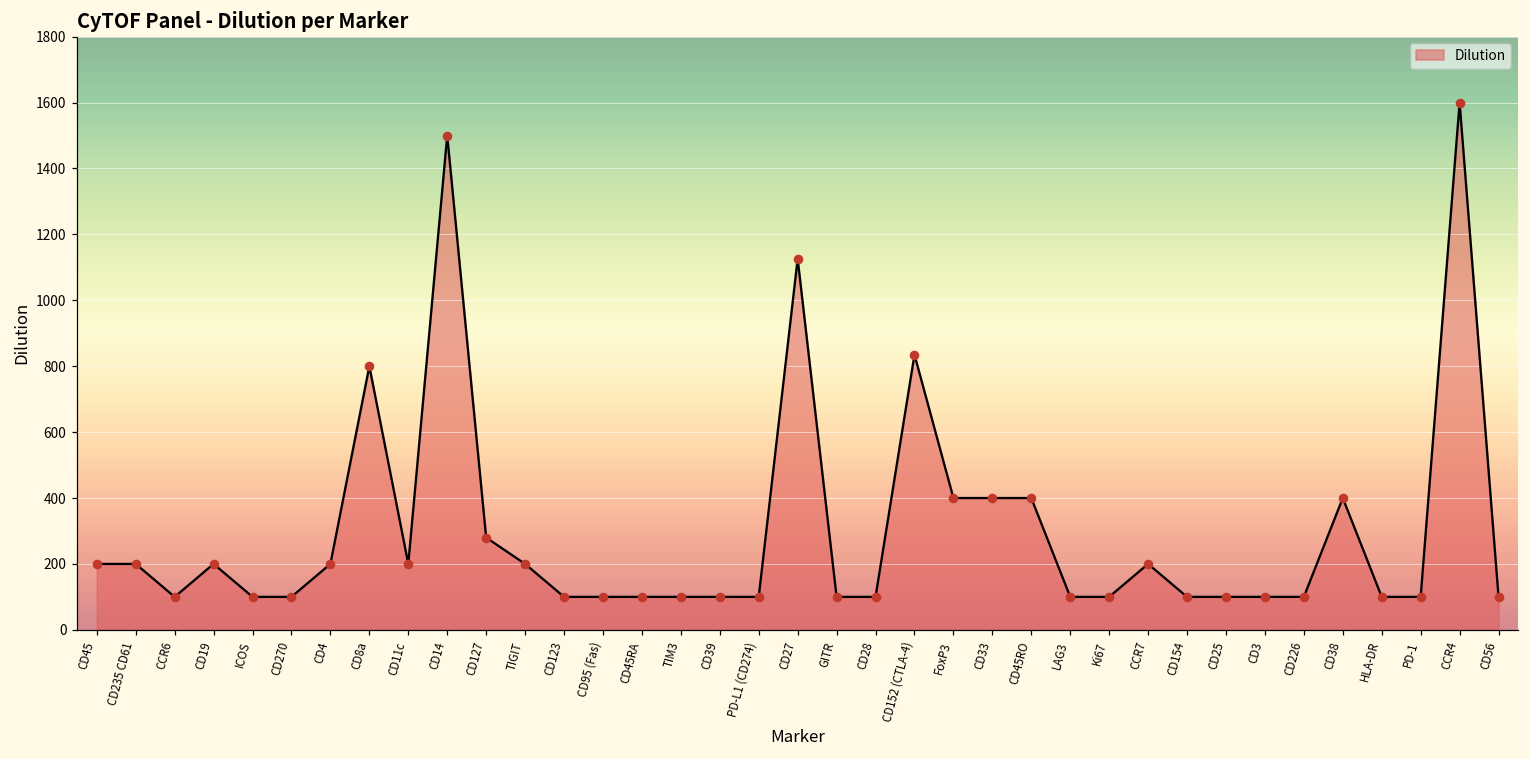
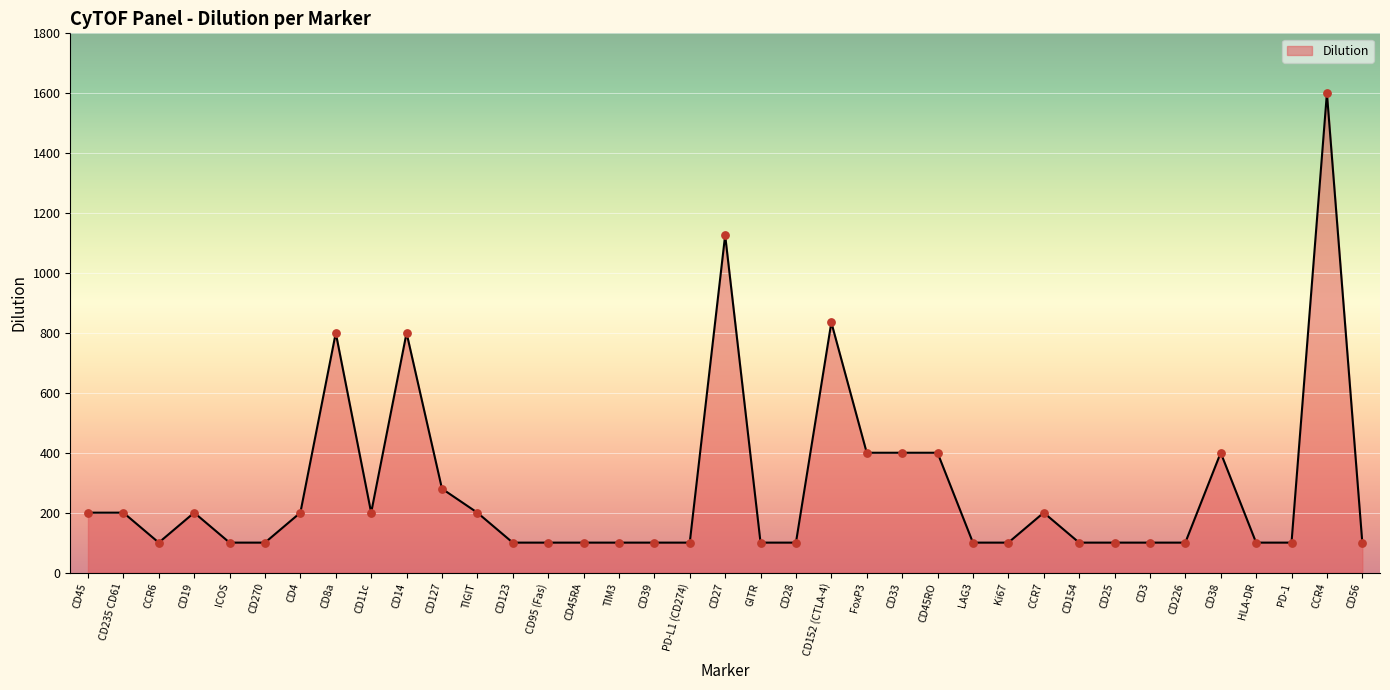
  {
    "CD45": 200,
    "CD235 CD61": 200,
    "CCR6": 100,
    "CD19": 200,
    "ICOS": 100,
    "CD270": 100,
    "CD4": 200,
    "CD8a": 800,
    "CD11c": 200,
-   "CD14": 1500,
+   "CD14": 800,
    "CD127": 280,
    "TIGIT": 200,
    "CD123": 100,
    "CD95 (Fas)": 100,
    "CD45RA": 100,
    "TIM3": 100,
    "CD39": 100,
    "PD-L1 (CD274)": 100,
    "CD27": 1130,
    "GITR": 100,
    "CD28": 100,
    "CD152 (CTLA-4)": 840,
    "FoxP3": 400,
    "CD33": 400,
    "CD45RO": 400,
    "LAG3": 100,
    "Ki67": 100,
    "CCR7": 200,
    "CD154": 100,
    "CD25": 100,
    "CD3": 100,
    "CD226": 100,
    "CD38": 400,
    "HLA-DR": 100,
    "PD-1": 100,
    "CCR4": 1600,
    "CD56": 100
  }
